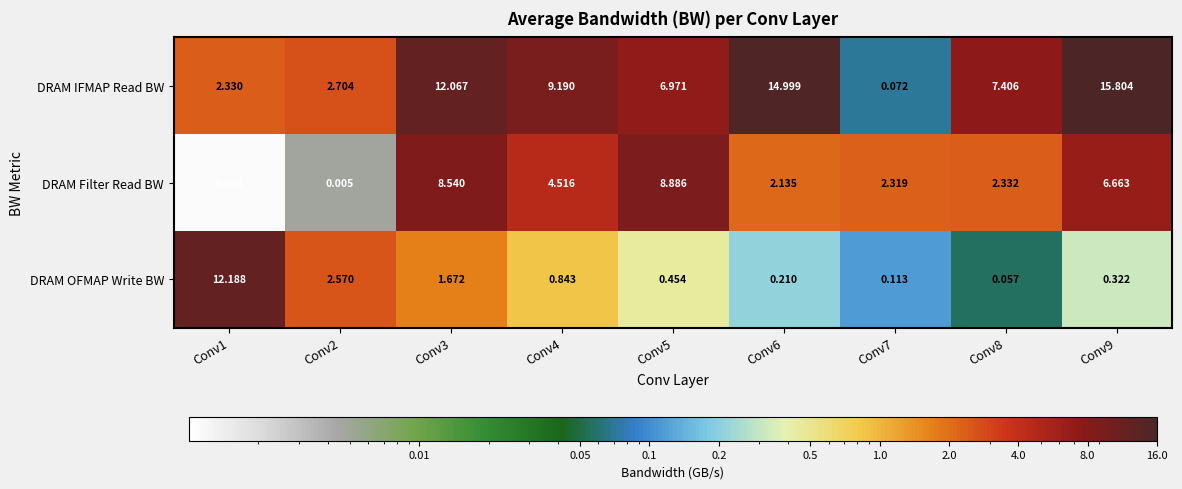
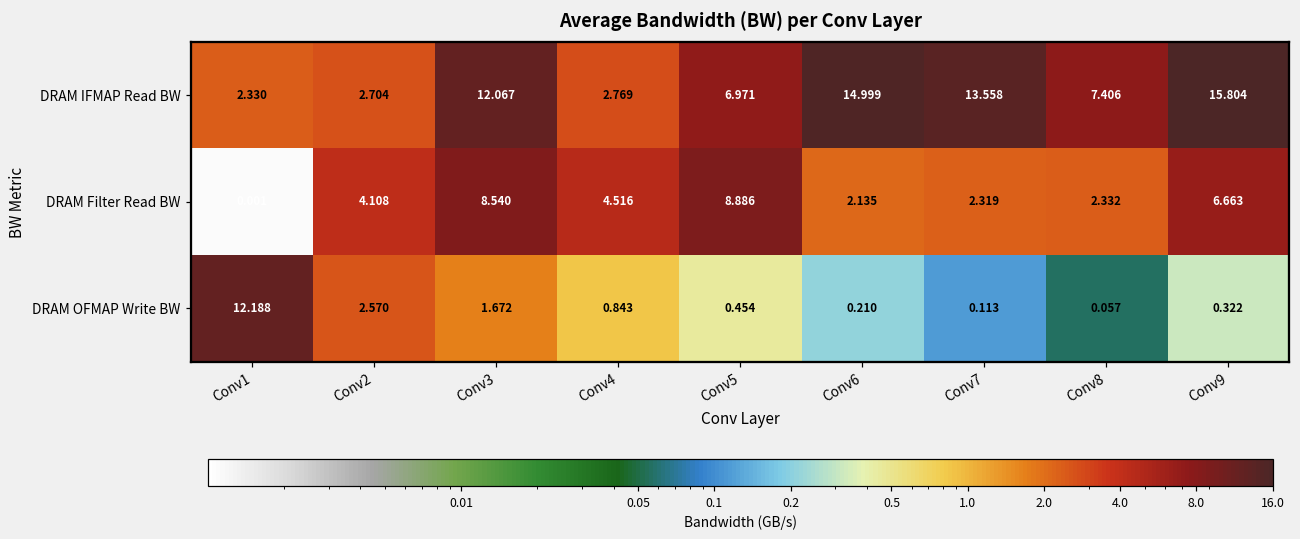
  {
    "DRAM IFMAP Read BW": {
      "Conv1": 2.330,
      "Conv2": 2.704,
      "Conv3": 12.067,
-     "Conv4": 9.190,
+     "Conv4": 2.769,
      "Conv5": 6.971,
      "Conv6": 14.999,
-     "Conv7": 0.072,
+     "Conv7": 13.558,
      "Conv8": 7.406,
      "Conv9": 15.804
    },
    "DRAM Filter Read BW": {
-     "Conv2": 0.005,
+     "Conv2": 4.108,
      "Conv3": 8.540,
      "Conv4": 4.516,
      "Conv5": 8.886,
      "Conv6": 2.135,
      "Conv7": 2.319,
      "Conv8": 2.332,
      "Conv9": 6.663
    },
    "DRAM OFMAP Write BW": {
      "Conv1": 12.188,
      "Conv2": 2.570,
      "Conv3": 1.672,
      "Conv4": 0.843,
      "Conv5": 0.454,
      "Conv6": 0.210,
      "Conv7": 0.113,
      "Conv8": 0.057,
      "Conv9": 0.322
    }
  }
